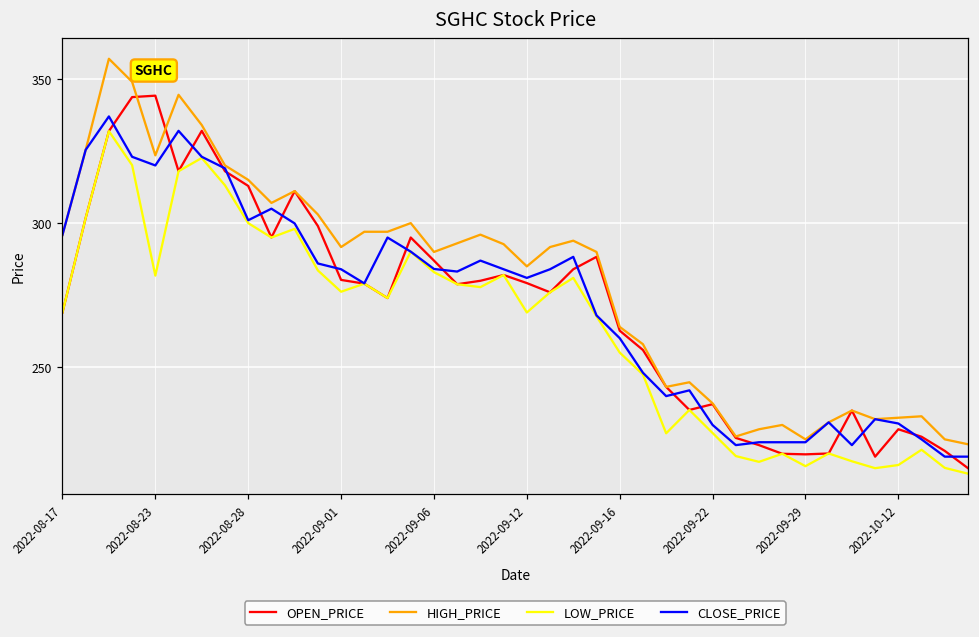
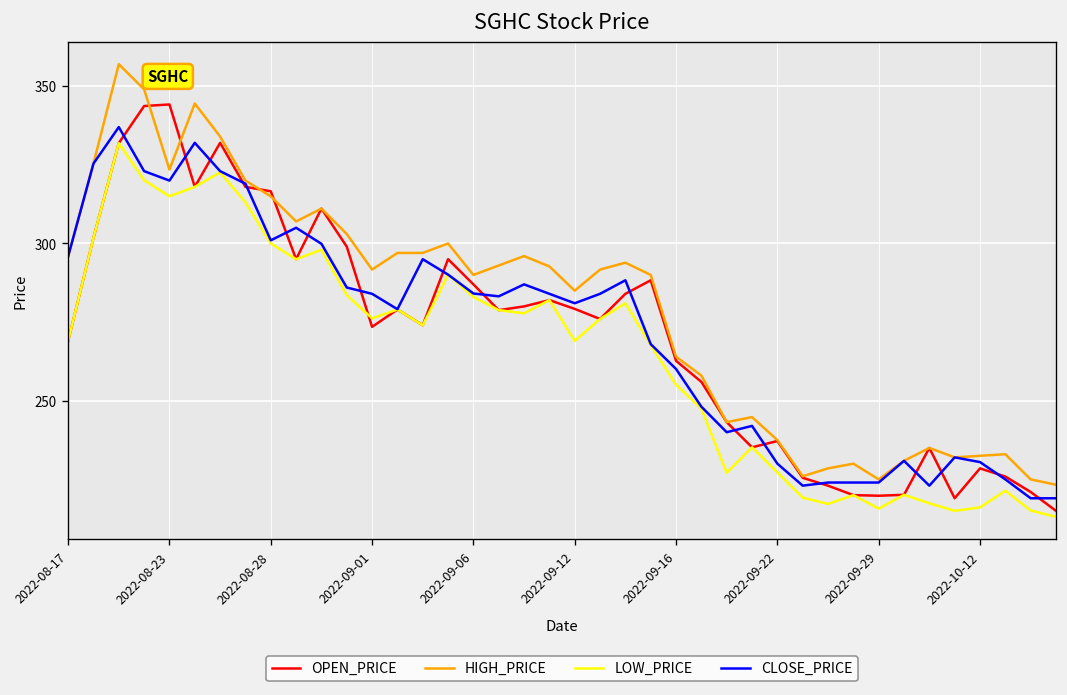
  {
    "OPEN_PRICE": {
      "2022-08-23": 344,
-     "2022-08-28": 313,
-     "2022-09-01": 280,
+     "2022-08-28": 317,
+     "2022-09-01": 274,
      "2022-09-06": 287,
      "2022-09-12": 279,
      "2022-09-16": 263,
      "2022-09-29": 220,
      "2022-10-12": 229
    },
    "HIGH_PRICE": {
      "2022-08-23": 324,
      "2022-08-28": 315,
      "2022-09-01": 292,
      "2022-09-06": 290,
      "2022-09-12": 285,
      "2022-09-16": 264,
      "2022-09-29": 225,
      "2022-10-12": 233
    },
    "LOW_PRICE": {
-     "2022-08-23": 282,
+     "2022-08-23": 315,
      "2022-08-28": 300,
      "2022-09-01": 276,
      "2022-09-06": 283,
      "2022-09-12": 269,
      "2022-09-16": 255,
      "2022-09-22": 227,
      "2022-09-29": 216,
      "2022-10-12": 216
    },
    "CLOSE_PRICE": {
      "2022-08-23": 320,
      "2022-08-28": 301,
      "2022-09-01": 284,
      "2022-09-06": 284,
      "2022-09-12": 281,
      "2022-09-16": 260,
      "2022-09-22": 230,
      "2022-09-29": 224,
      "2022-10-12": 231
    }
  }
